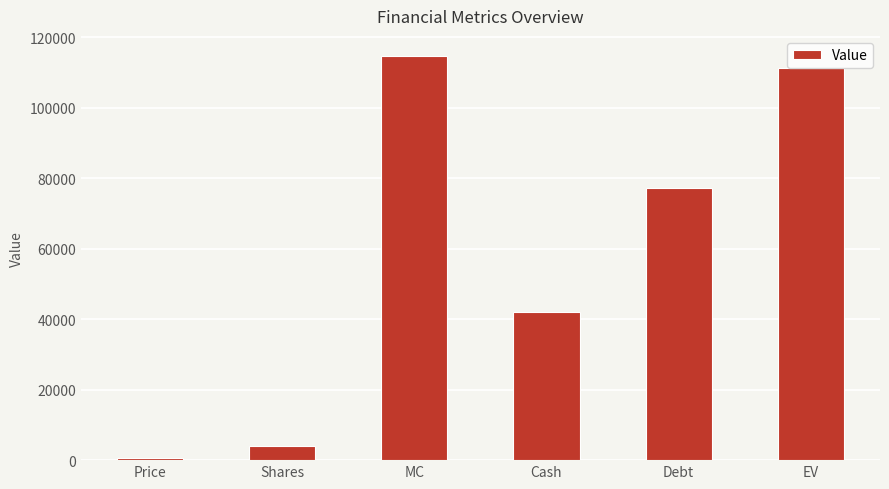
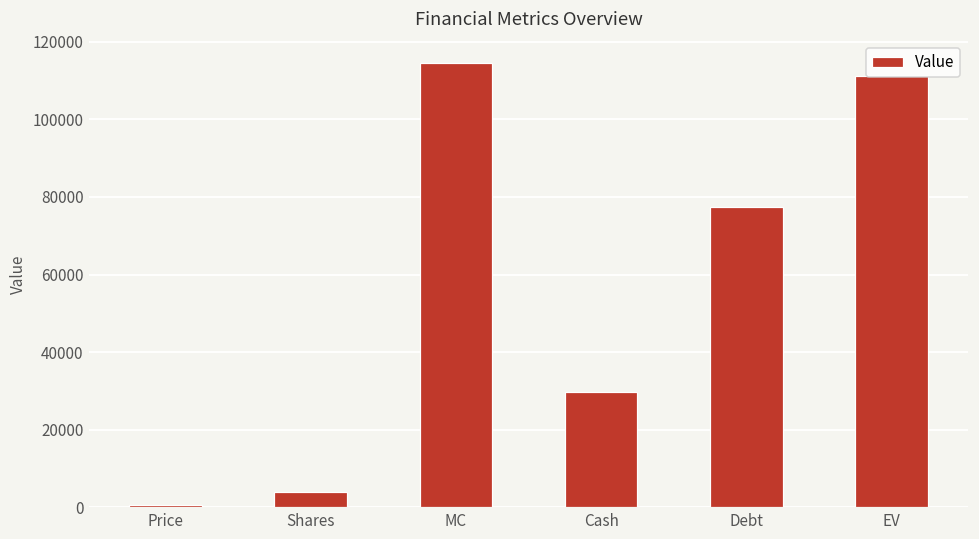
  {
    "Shares": 4000,
    "MC": 115000,
-   "Cash": 42000,
+   "Cash": 30000,
    "Debt": 77000
  }
